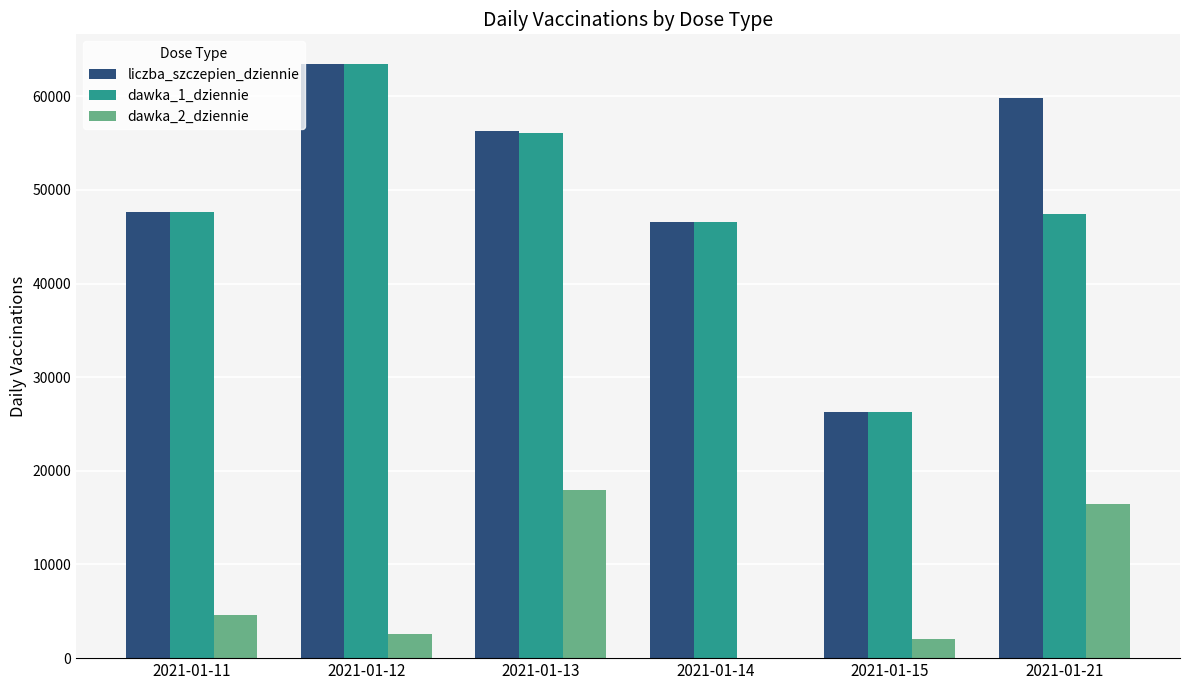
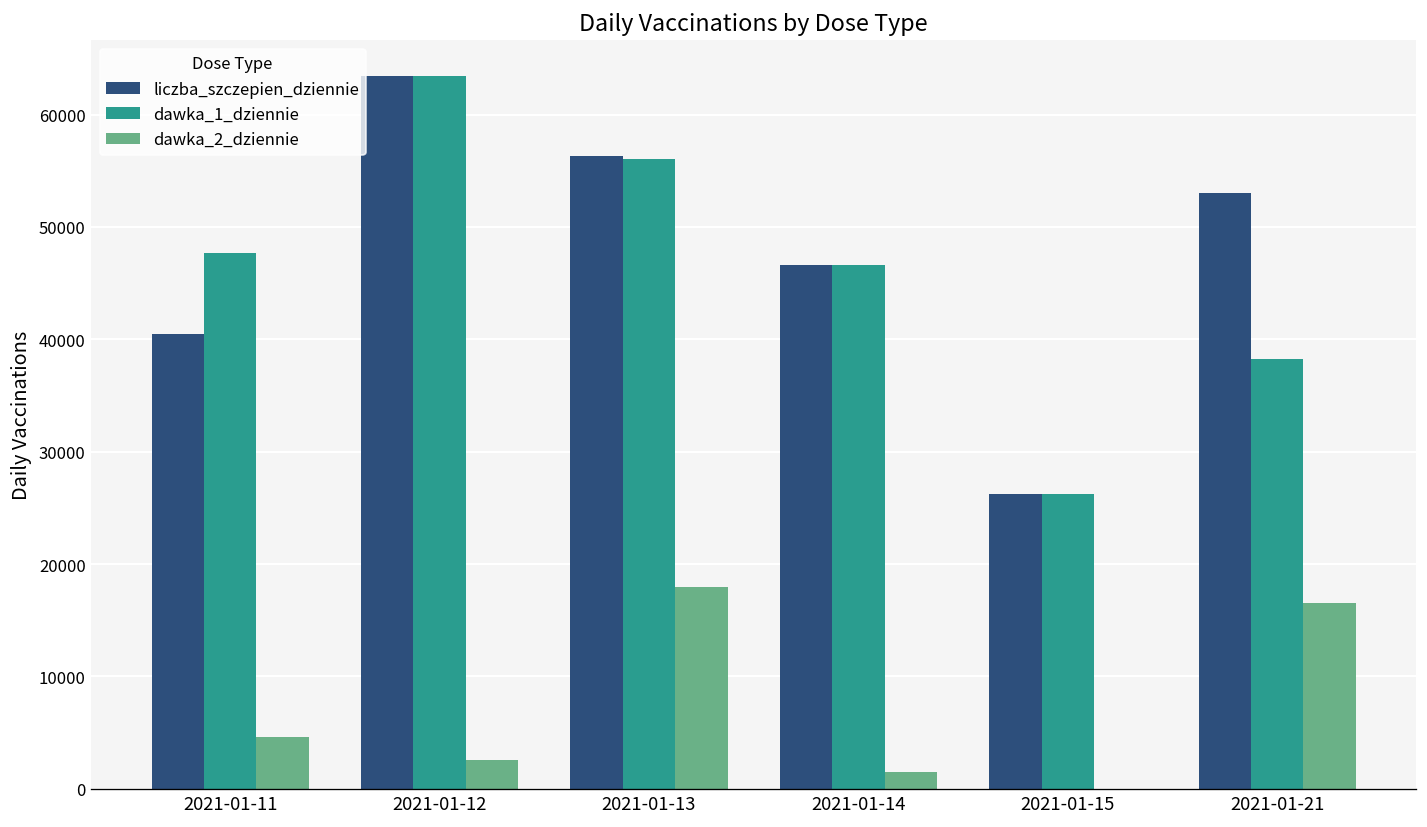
  {
    "liczba_szczepien_dziennie": {
-     "2021-01-11": 48000,
+     "2021-01-11": 40000,
      "2021-01-12": 63000,
      "2021-01-13": 56000,
      "2021-01-14": 47000,
      "2021-01-15": 26000,
-     "2021-01-21": 60000
+     "2021-01-21": 53000
    },
    "dawka_1_dziennie": {
      "2021-01-11": 48000,
      "2021-01-12": 63000,
      "2021-01-13": 56000,
      "2021-01-14": 47000,
      "2021-01-15": 26000,
-     "2021-01-21": 47000
+     "2021-01-21": 38000
    },
    "dawka_2_dziennie": {
      "2021-01-11": 5000,
      "2021-01-12": 3000,
      "2021-01-13": 18000,
-     "2021-01-14": 0,
-     "2021-01-15": 2000,
+     "2021-01-14": 1000,
+     "2021-01-15": 0,
      "2021-01-21": 16000
    }
  }
